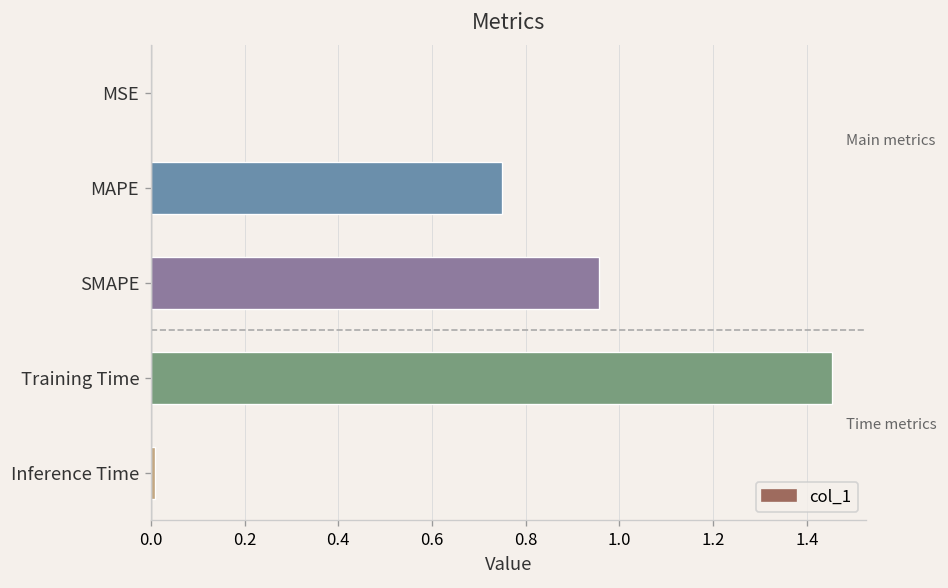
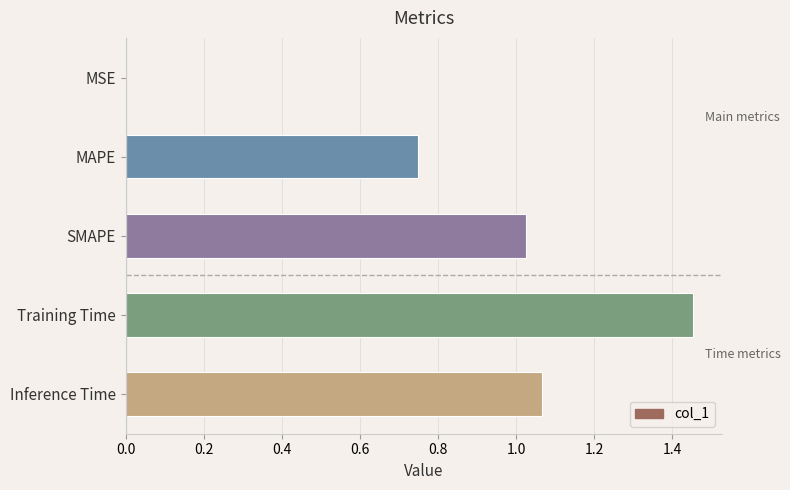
  {
    "MAPE": 0.75,
-   "SMAPE": 0.96,
+   "SMAPE": 1.03,
    "Training Time": 1.45,
-   "Inference Time": 0.01
+   "Inference Time": 1.07
  }
